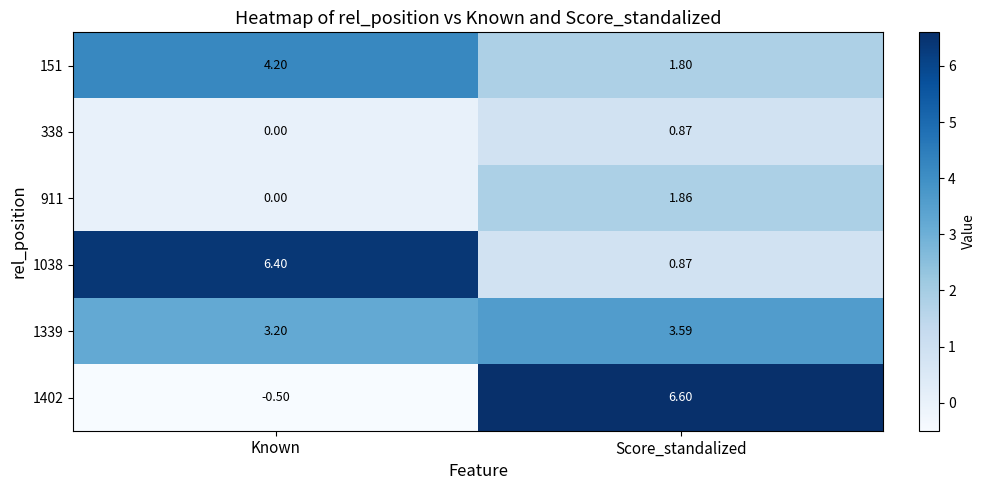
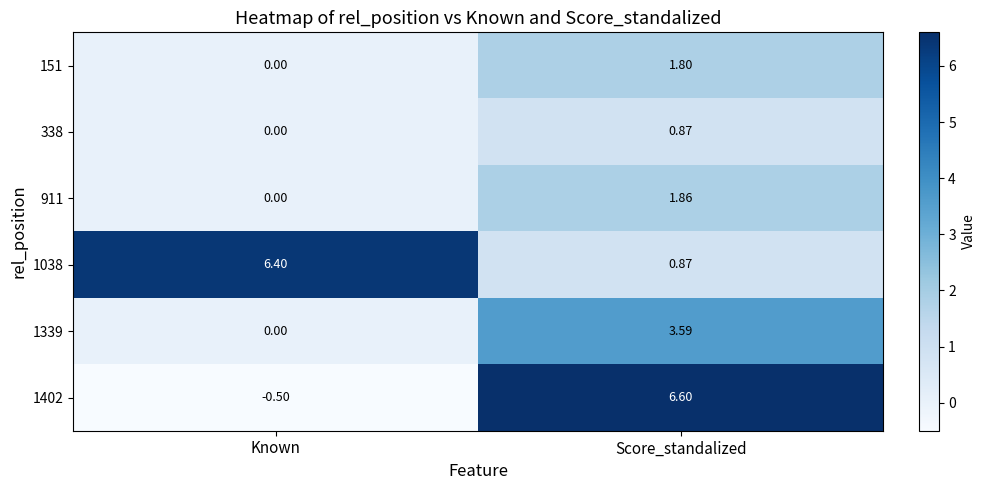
  {
    "151": {
-     "Known": 4.20,
+     "Known": 0.00,
      "Score_standalized": 1.80
    },
    "338": {
      "Known": 0.00,
      "Score_standalized": 0.87
    },
    "911": {
      "Known": 0.00,
      "Score_standalized": 1.86
    },
    "1038": {
      "Known": 6.40,
      "Score_standalized": 0.87
    },
    "1339": {
-     "Known": 3.20,
+     "Known": 0.00,
      "Score_standalized": 3.59
    },
    "1402": {
      "Known": -0.50,
      "Score_standalized": 6.60
    }
  }
